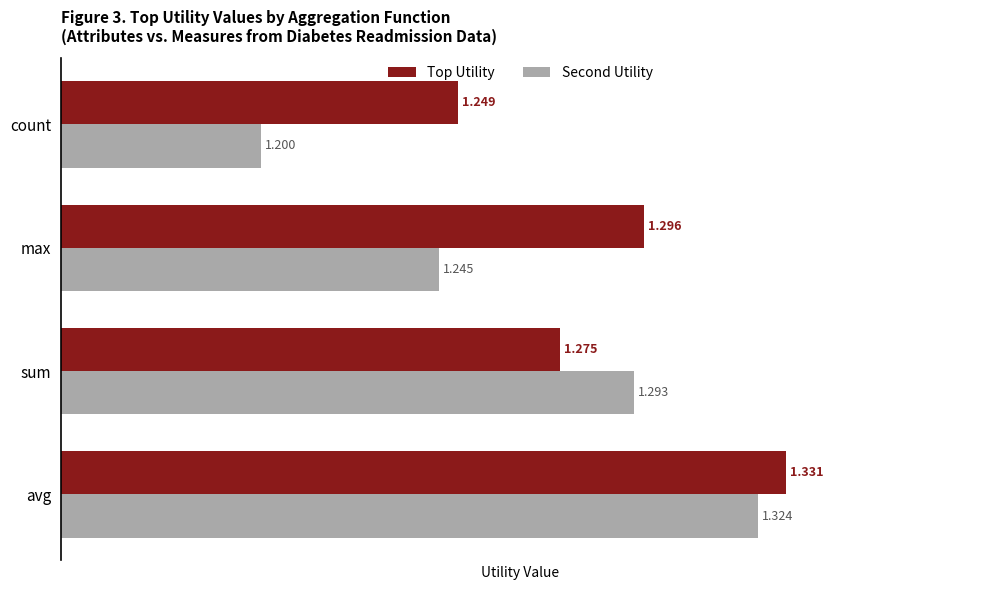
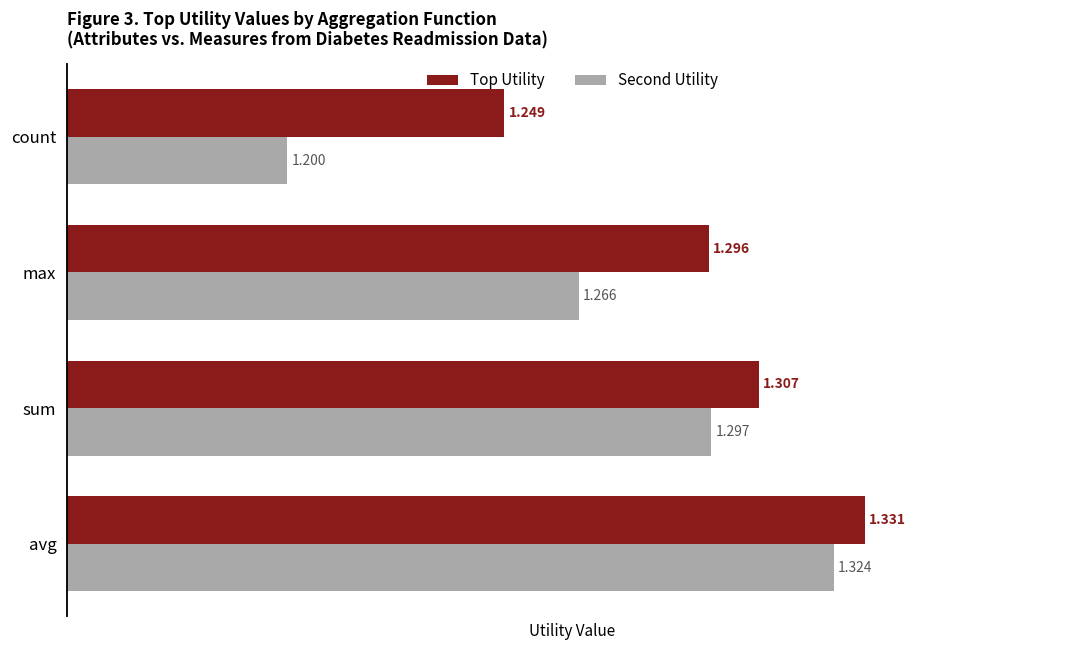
  {
    "Top Utility": {
      "count": 1.249,
      "max": 1.296,
-     "sum": 1.275,
+     "sum": 1.307,
      "avg": 1.331
    },
    "Second Utility": {
      "count": 1.200,
-     "max": 1.245,
-     "sum": 1.293,
+     "max": 1.266,
+     "sum": 1.297,
      "avg": 1.324
    }
  }
